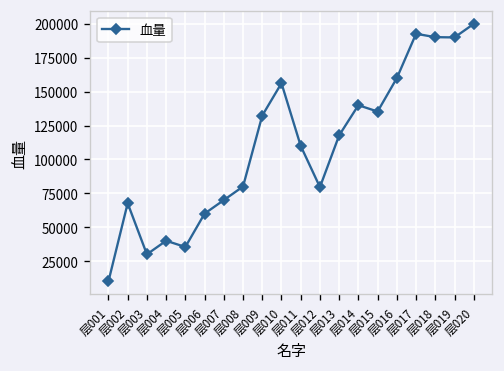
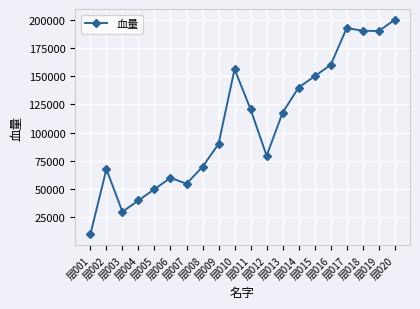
  {
    "层001": 10000,
    "层002": 68000,
    "层003": 30000,
    "层004": 40000,
-   "层005": 35000,
+   "层005": 50000,
    "层006": 60000,
-   "层007": 70000,
-   "层008": 80000,
-   "层009": 132000,
+   "层007": 55000,
+   "层008": 70000,
+   "层009": 90000,
    "层010": 156000,
-   "层011": 110000,
+   "层011": 121000,
    "层012": 80000,
    "层013": 118000,
    "层014": 140000,
-   "层015": 135000,
+   "层015": 150000,
    "层016": 160000,
    "层017": 193000,
    "层018": 190000,
    "层019": 190000,
    "层020": 200000
  }
